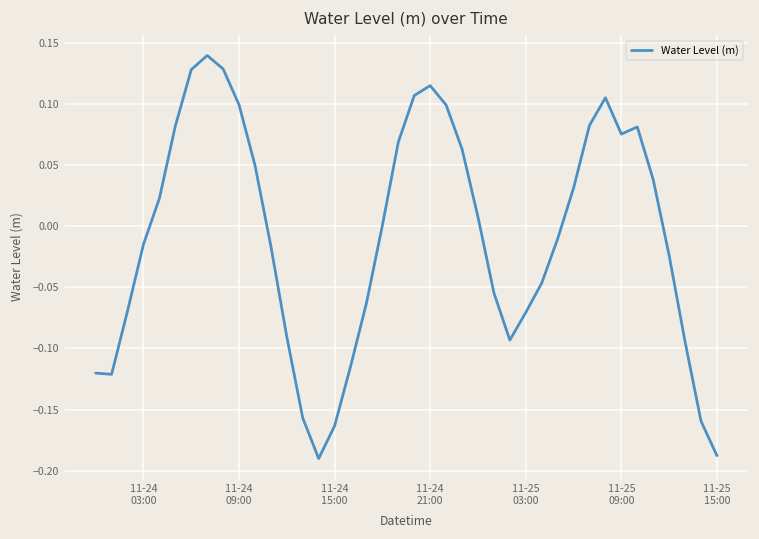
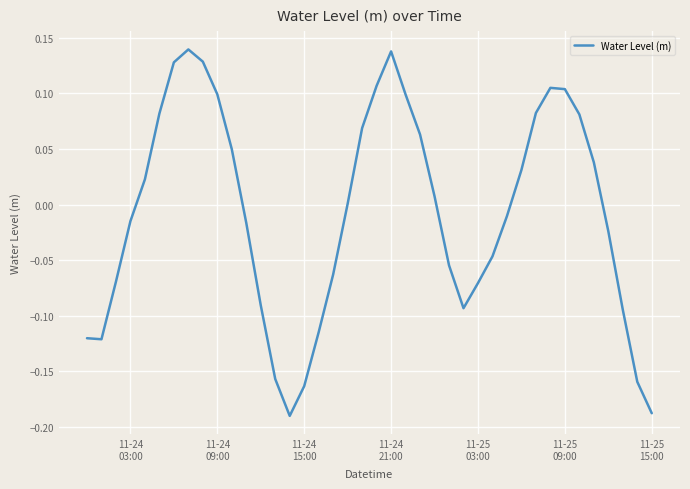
  {
    "11-24 03:00": -0.015,
    "11-24 09:00": 0.099,
    "11-24 15:00": -0.163,
-   "11-24 21:00": 0.115,
+   "11-24 21:00": 0.138,
    "11-25 03:00": -0.071,
-   "11-25 09:00": 0.075,
+   "11-25 09:00": 0.104,
    "11-25 15:00": -0.188
  }
